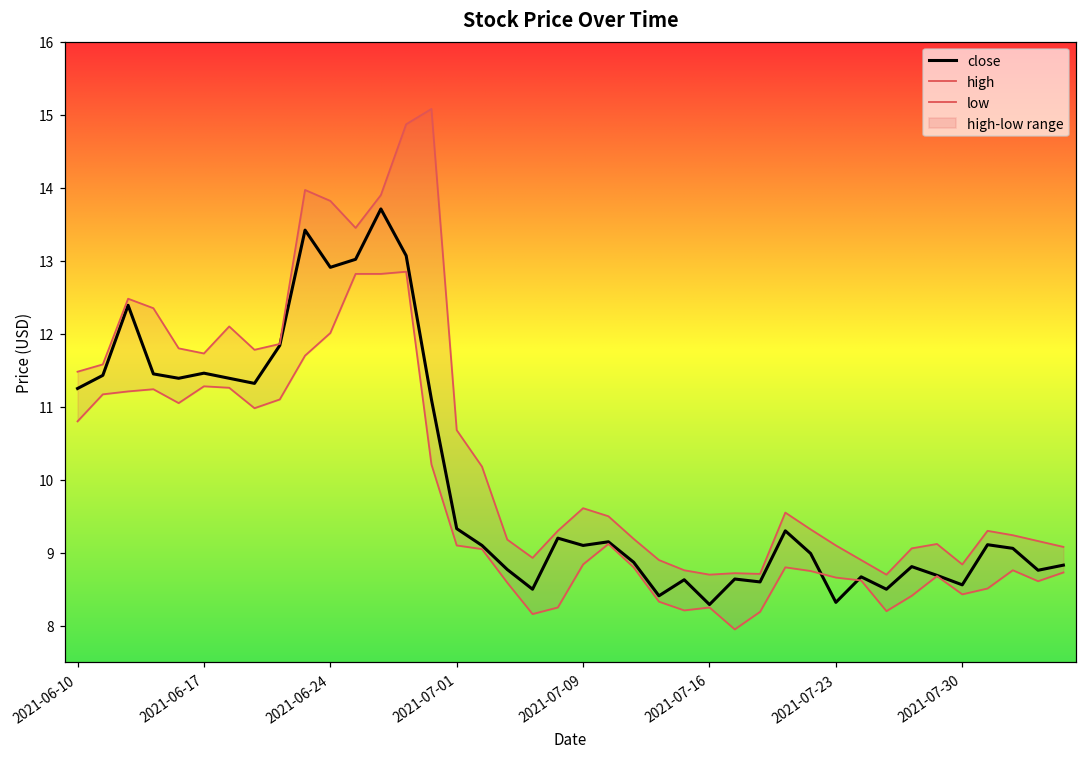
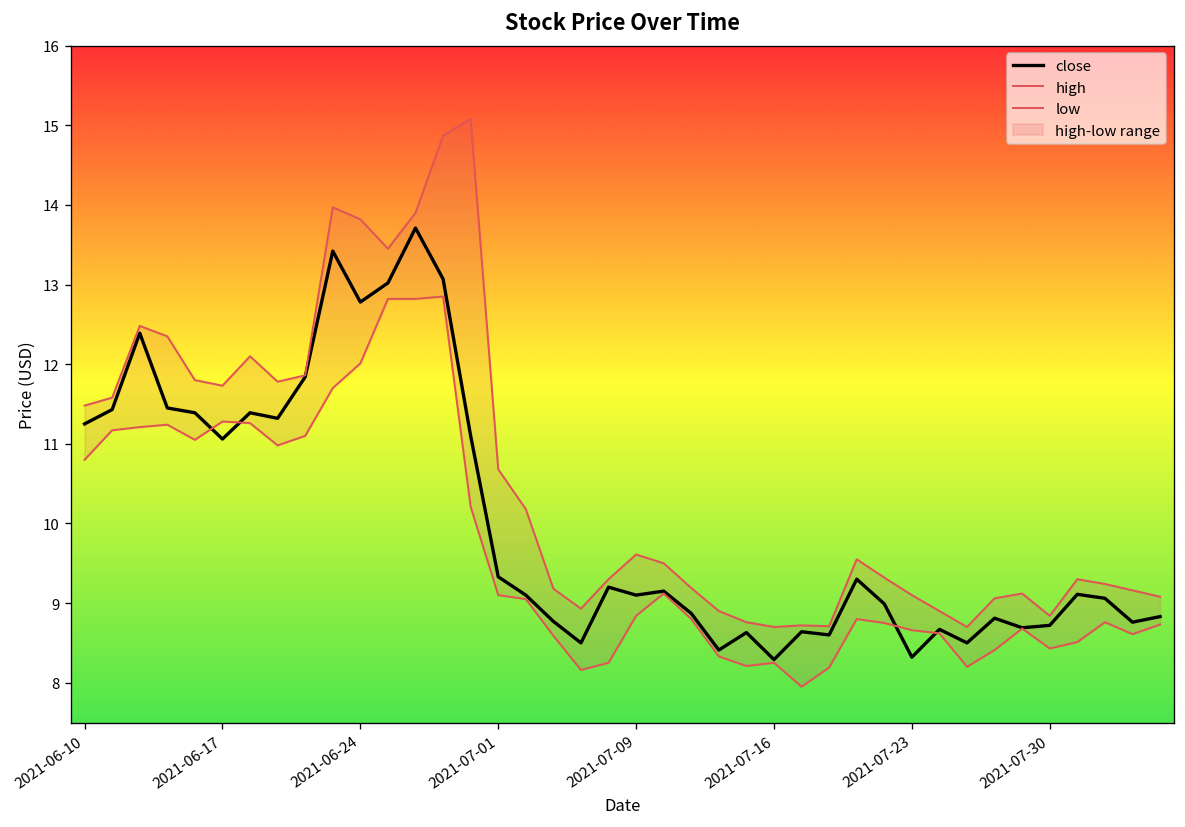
  {
    "close": {
      "2021-06-10": 11.3,
-     "2021-06-17": 11.5,
-     "2021-06-24": 12.9,
+     "2021-06-17": 11.1,
+     "2021-06-24": 12.8,
      "2021-07-01": 9.3,
      "2021-07-09": 9.1,
      "2021-07-16": 8.3,
      "2021-07-23": 8.3,
-     "2021-07-30": 8.6
+     "2021-07-30": 8.7
    }
  }
